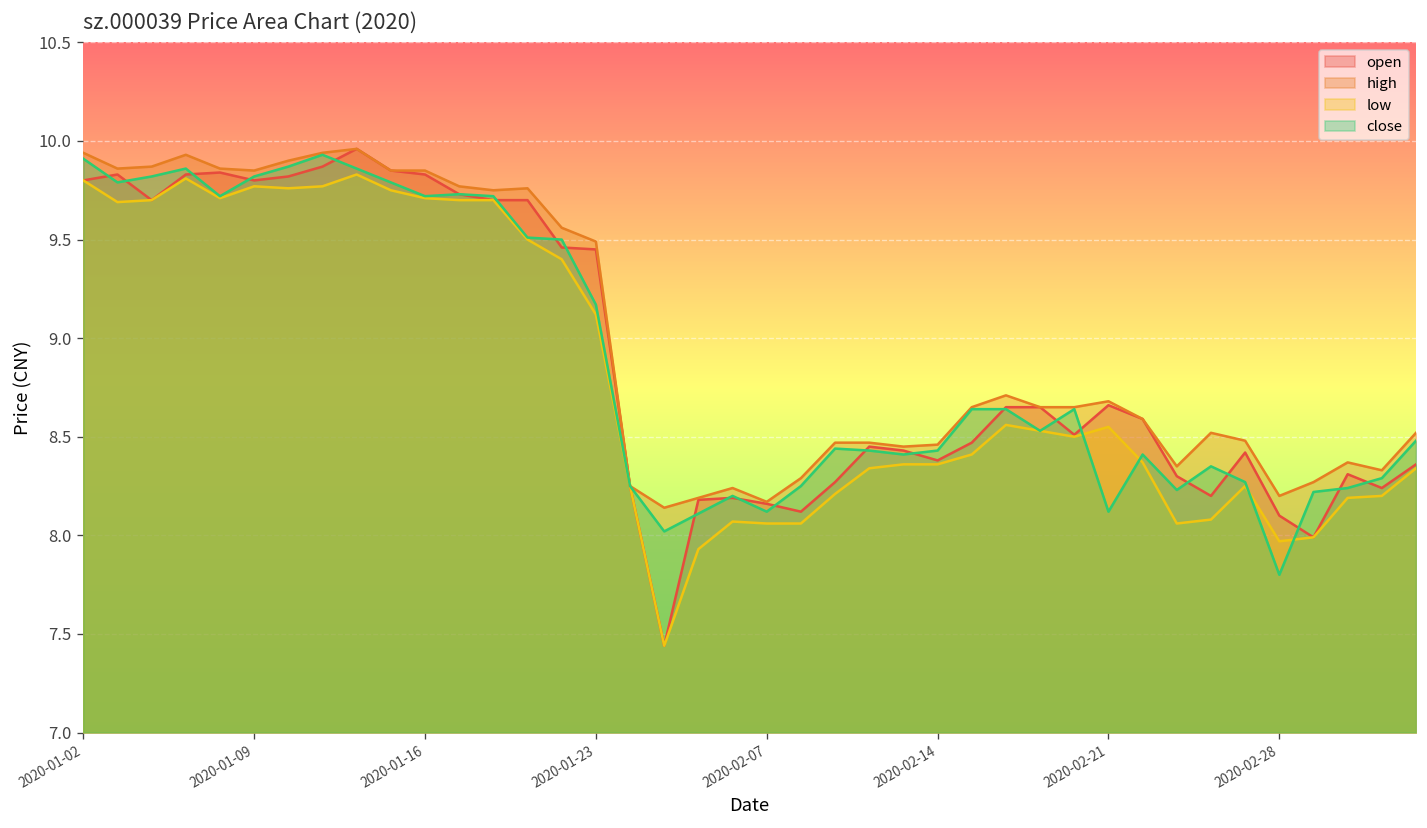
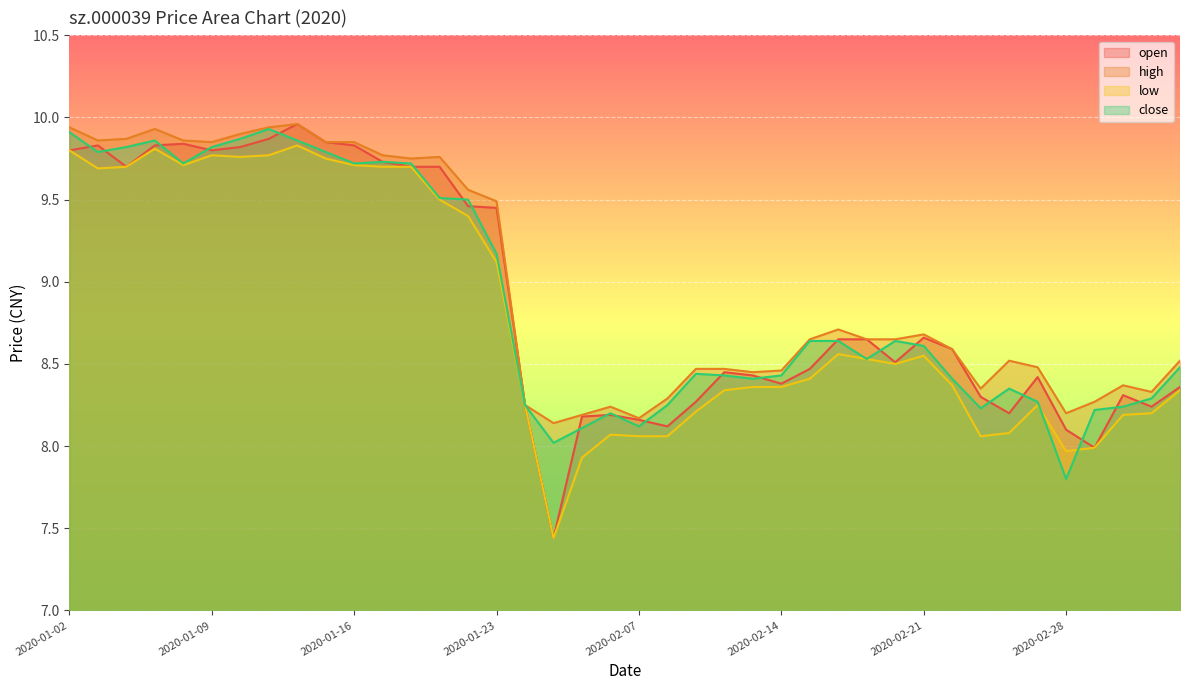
  {
    "close": {
      "2020-01-02": 9.91,
      "2020-01-09": 9.82,
      "2020-01-23": 9.17,
      "2020-02-07": 8.12,
      "2020-02-14": 8.43,
-     "2020-02-21": 8.12,
+     "2020-02-21": 8.61,
      "2020-02-28": 7.80
    }
  }
